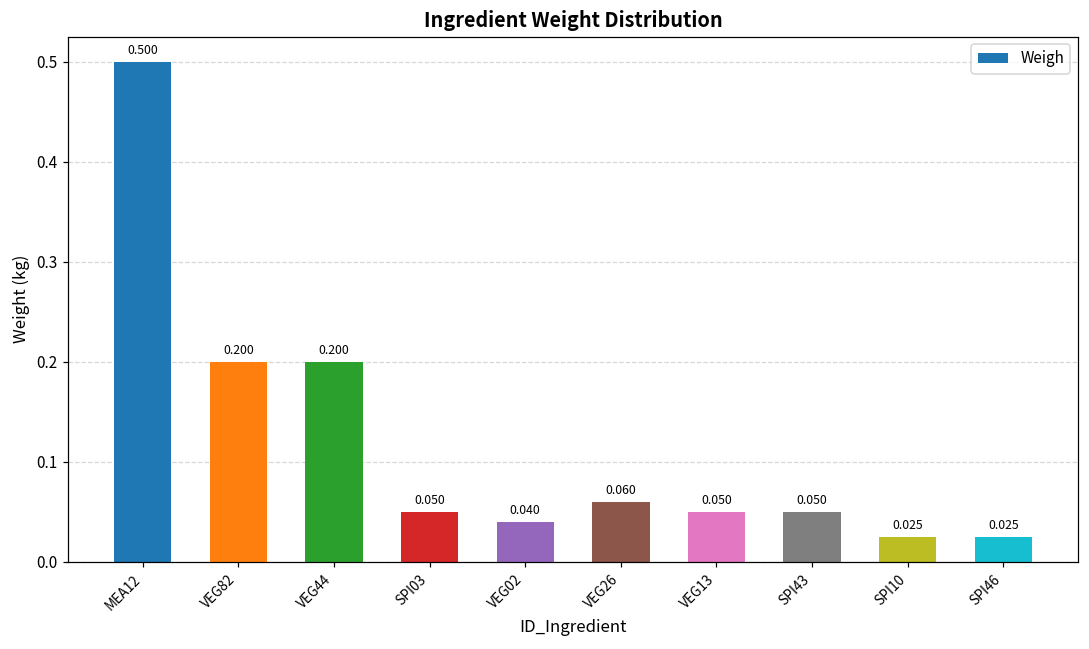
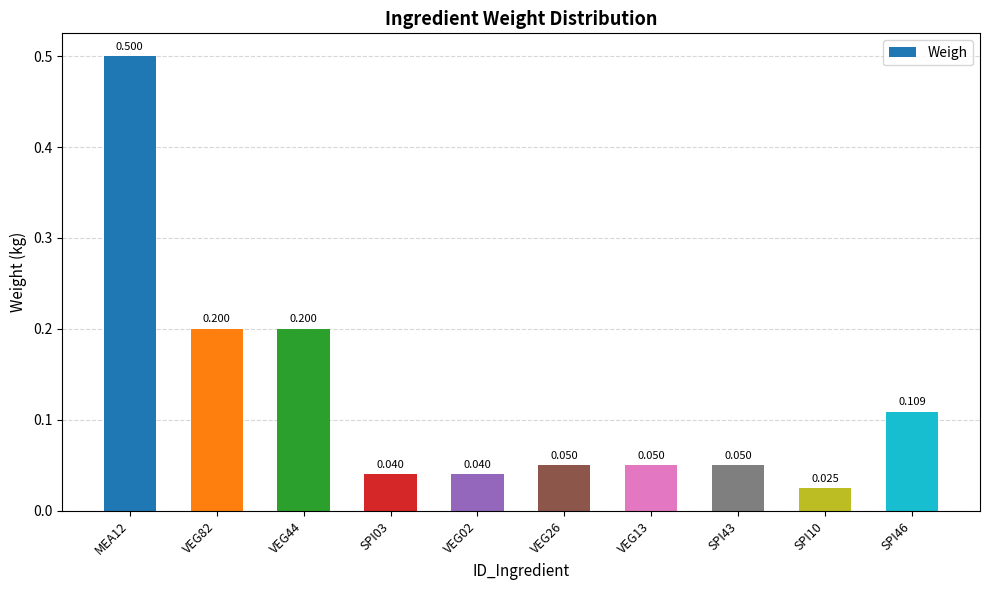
  {
    "MEA12": 0.500,
    "VEG82": 0.200,
    "VEG44": 0.200,
-   "SPI03": 0.050,
+   "SPI03": 0.040,
    "VEG02": 0.040,
-   "VEG26": 0.060,
+   "VEG26": 0.050,
    "VEG13": 0.050,
    "SPI43": 0.050,
    "SPI10": 0.025,
-   "SPI46": 0.025
+   "SPI46": 0.109
  }
